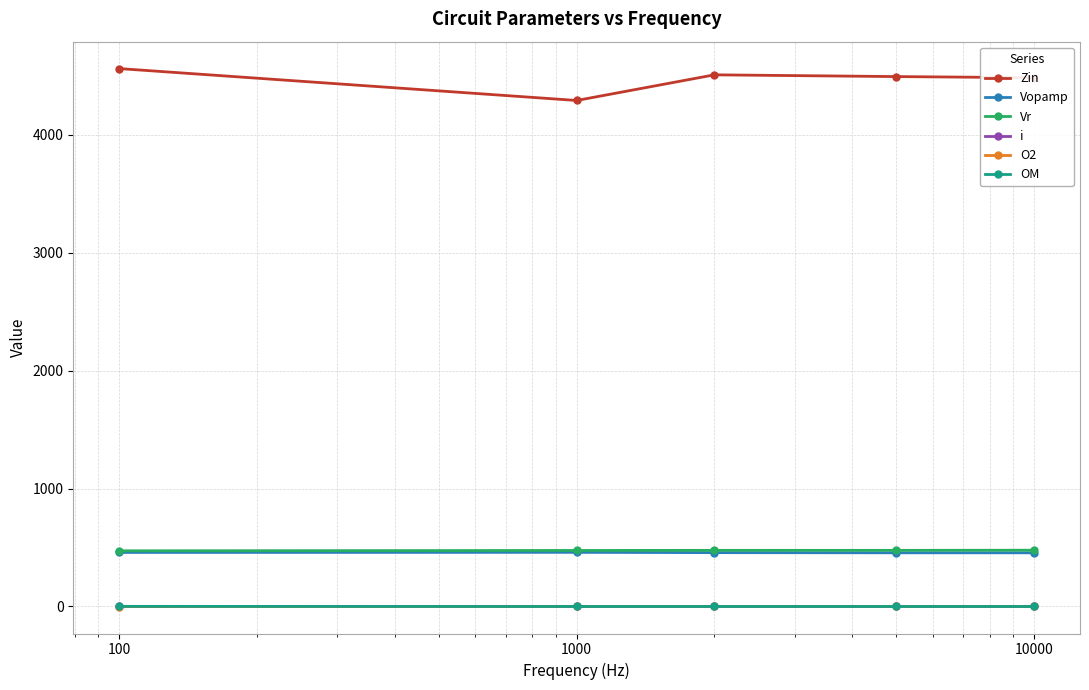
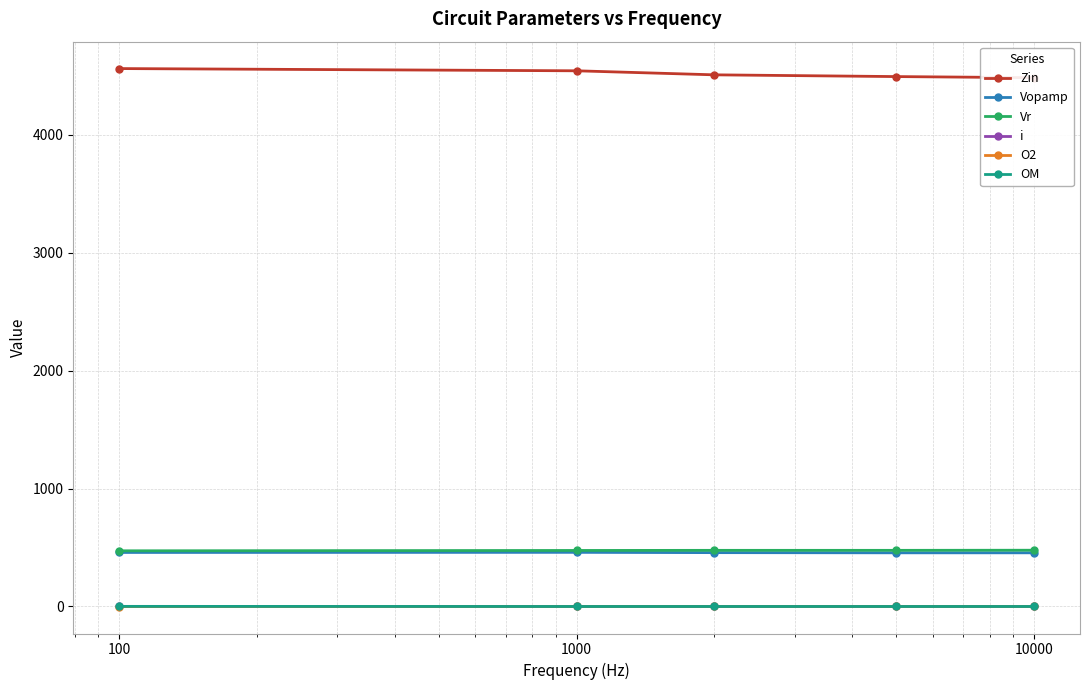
  {
    "Zin": {
      "100": 4560,
-     "1000": 4290
+     "1000": 4540
    },
    "Vopamp": {
      "10000": 460
    }
  }
